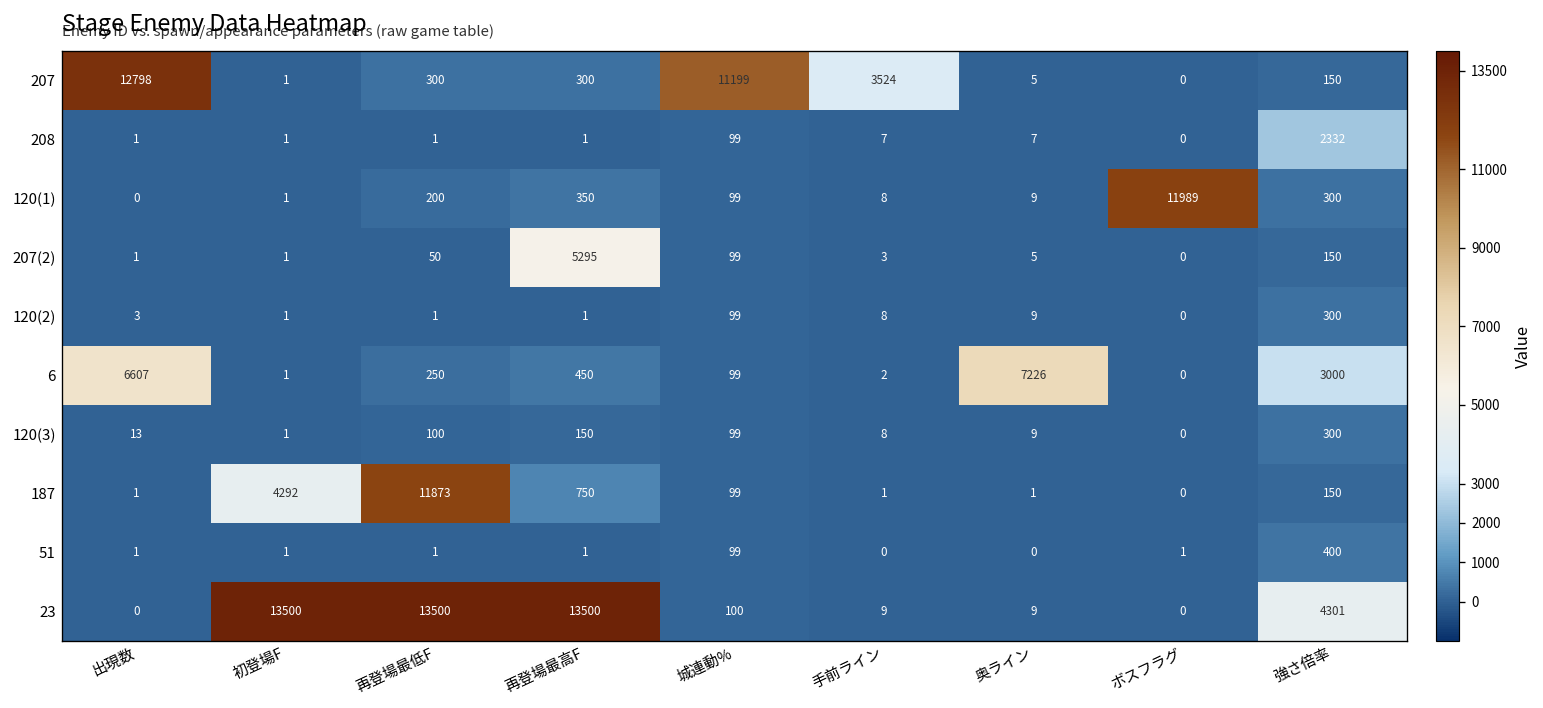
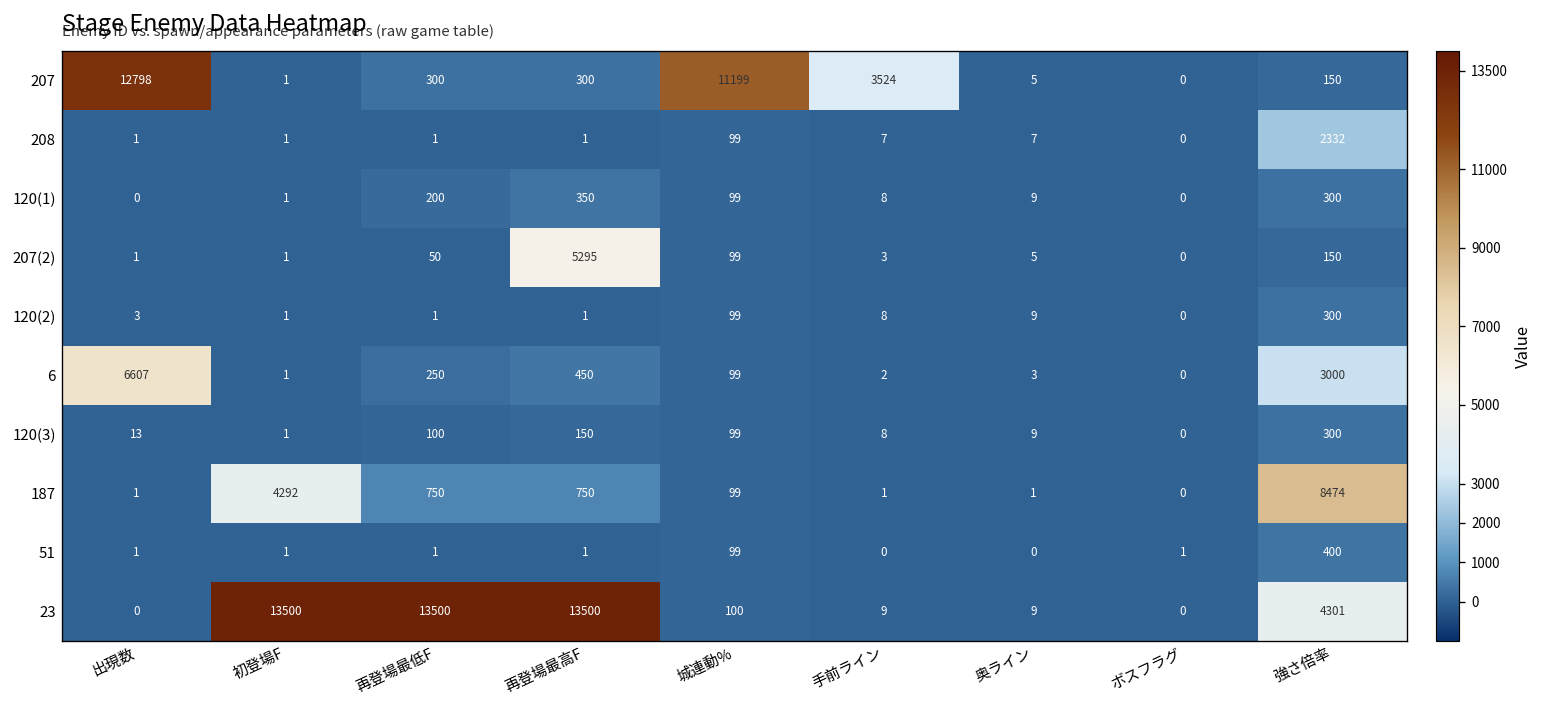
  {
    "207": {
      "出現数": 12798,
      "初登場F": 1,
      "再登場最低F": 300,
      "再登場最高F": 300,
      "城連動%": 11199,
      "手前ライン": 3524,
      "奥ライン": 5,
      "ボスフラグ": 0,
      "強さ倍率": 150
    },
    "208": {
      "出現数": 1,
      "初登場F": 1,
      "再登場最低F": 1,
      "再登場最高F": 1,
      "城連動%": 99,
      "手前ライン": 7,
      "奥ライン": 7,
      "ボスフラグ": 0,
      "強さ倍率": 2332
    },
    "120(1)": {
      "出現数": 0,
      "初登場F": 1,
      "再登場最低F": 200,
      "再登場最高F": 350,
      "城連動%": 99,
      "手前ライン": 8,
      "奥ライン": 9,
-     "ボスフラグ": 11989,
+     "ボスフラグ": 0,
      "強さ倍率": 300
    },
    "207(2)": {
      "出現数": 1,
      "初登場F": 1,
      "再登場最低F": 50,
      "再登場最高F": 5295,
      "城連動%": 99,
      "手前ライン": 3,
      "奥ライン": 5,
      "ボスフラグ": 0,
      "強さ倍率": 150
    },
    "120(2)": {
      "出現数": 3,
      "初登場F": 1,
      "再登場最低F": 1,
      "再登場最高F": 1,
      "城連動%": 99,
      "手前ライン": 8,
      "奥ライン": 9,
      "ボスフラグ": 0,
      "強さ倍率": 300
    },
    "6": {
      "出現数": 6607,
      "初登場F": 1,
      "再登場最低F": 250,
      "再登場最高F": 450,
      "城連動%": 99,
      "手前ライン": 2,
-     "奥ライン": 7226,
+     "奥ライン": 3,
      "ボスフラグ": 0,
      "強さ倍率": 3000
    },
    "120(3)": {
      "出現数": 13,
      "初登場F": 1,
      "再登場最低F": 100,
      "再登場最高F": 150,
      "城連動%": 99,
      "手前ライン": 8,
      "奥ライン": 9,
      "ボスフラグ": 0,
      "強さ倍率": 300
    },
    "187": {
      "出現数": 1,
      "初登場F": 4292,
-     "再登場最低F": 11873,
+     "再登場最低F": 750,
      "再登場最高F": 750,
      "城連動%": 99,
      "手前ライン": 1,
      "奥ライン": 1,
      "ボスフラグ": 0,
-     "強さ倍率": 150
+     "強さ倍率": 8474
    },
    "51": {
      "出現数": 1,
      "初登場F": 1,
      "再登場最低F": 1,
      "再登場最高F": 1,
      "城連動%": 99,
      "手前ライン": 0,
      "奥ライン": 0,
      "ボスフラグ": 1,
      "強さ倍率": 400
    },
    "23": {
      "出現数": 0,
      "初登場F": 13500,
      "再登場最低F": 13500,
      "再登場最高F": 13500,
      "城連動%": 100,
      "手前ライン": 9,
      "奥ライン": 9,
      "ボスフラグ": 0,
      "強さ倍率": 4301
    }
  }
